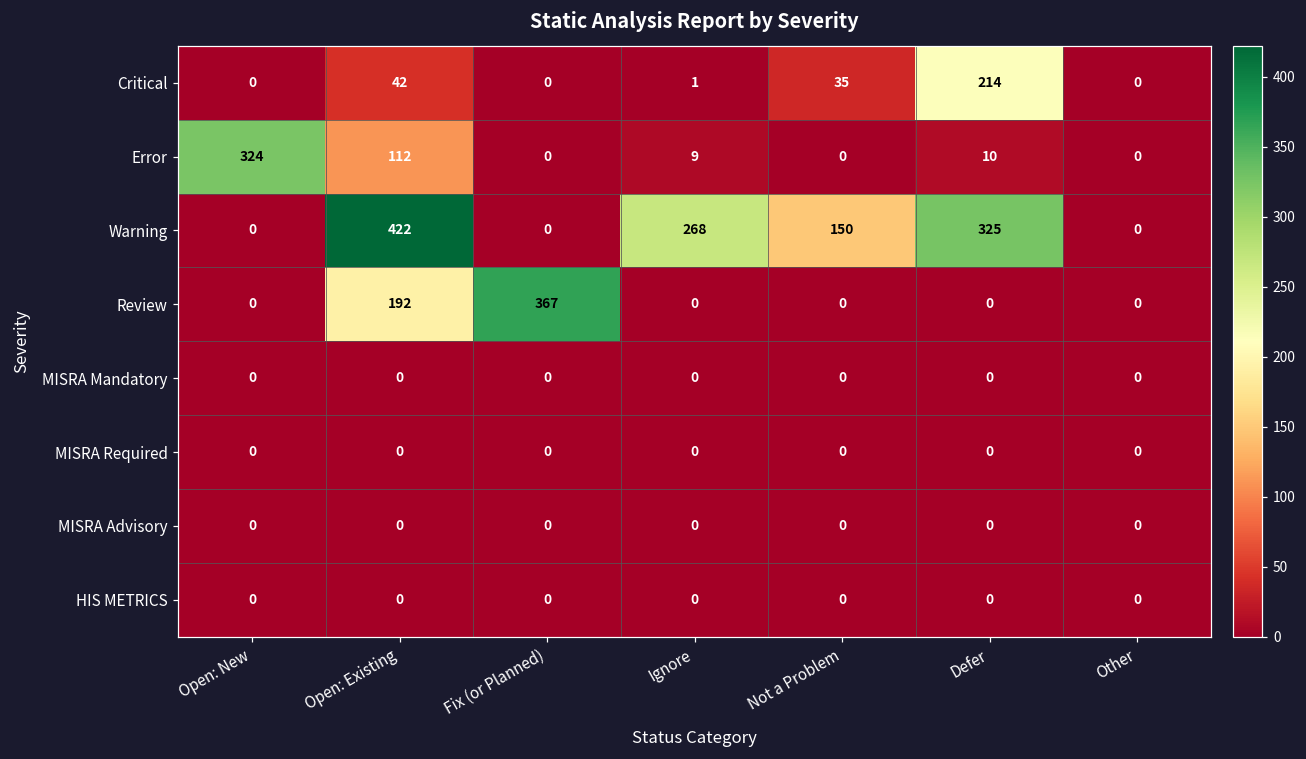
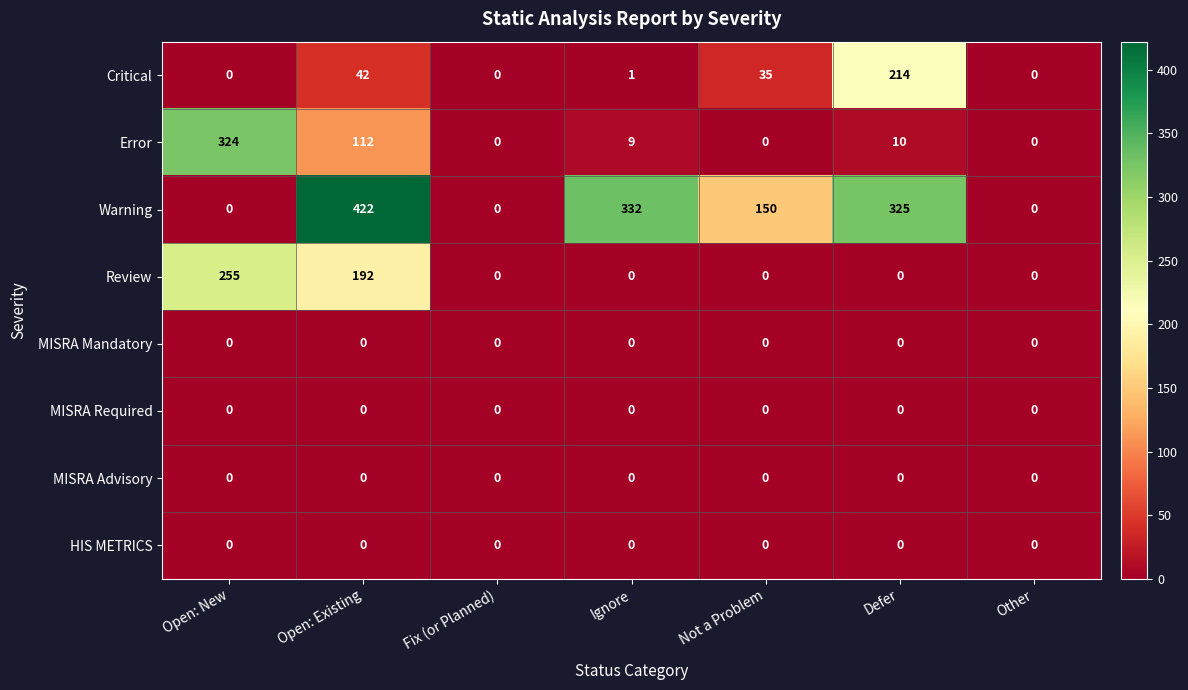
  {
    "Critical": {
      "Open: New": 0,
      "Open: Existing": 42,
      "Fix (or Planned)": 0,
      "Ignore": 1,
      "Not a Problem": 35,
      "Defer": 214,
      "Other": 0
    },
    "Error": {
      "Open: New": 324,
      "Open: Existing": 112,
      "Fix (or Planned)": 0,
      "Ignore": 9,
      "Not a Problem": 0,
      "Defer": 10,
      "Other": 0
    },
    "Warning": {
      "Open: New": 0,
      "Open: Existing": 422,
      "Fix (or Planned)": 0,
-     "Ignore": 268,
+     "Ignore": 332,
      "Not a Problem": 150,
      "Defer": 325,
      "Other": 0
    },
    "Review": {
-     "Open: New": 0,
+     "Open: New": 255,
      "Open: Existing": 192,
-     "Fix (or Planned)": 367,
+     "Fix (or Planned)": 0,
      "Ignore": 0,
      "Not a Problem": 0,
      "Defer": 0,
      "Other": 0
    },
    "MISRA Mandatory": {
      "Open: New": 0,
      "Open: Existing": 0,
      "Fix (or Planned)": 0,
      "Ignore": 0,
      "Not a Problem": 0,
      "Defer": 0,
      "Other": 0
    },
    "MISRA Required": {
      "Open: New": 0,
      "Open: Existing": 0,
      "Fix (or Planned)": 0,
      "Ignore": 0,
      "Not a Problem": 0,
      "Defer": 0,
      "Other": 0
    },
    "MISRA Advisory": {
      "Open: New": 0,
      "Open: Existing": 0,
      "Fix (or Planned)": 0,
      "Ignore": 0,
      "Not a Problem": 0,
      "Defer": 0,
      "Other": 0
    },
    "HIS METRICS": {
      "Open: New": 0,
      "Open: Existing": 0,
      "Fix (or Planned)": 0,
      "Ignore": 0,
      "Not a Problem": 0,
      "Defer": 0,
      "Other": 0
    }
  }
